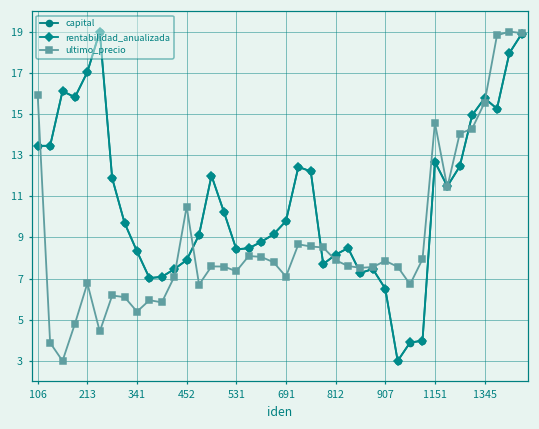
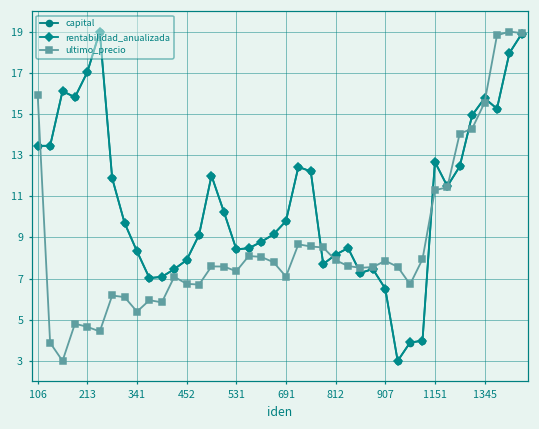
  {
    "ultimo_precio": {
      "106": 15.9,
-     "213": 6.8,
+     "213": 4.7,
      "341": 5.4,
-     "452": 10.5,
+     "452": 6.7,
      "531": 7.4,
      "691": 7.1,
      "812": 7.9,
      "907": 7.9,
-     "1151": 14.6,
+     "1151": 11.3,
      "1345": 15.6
    }
  }
